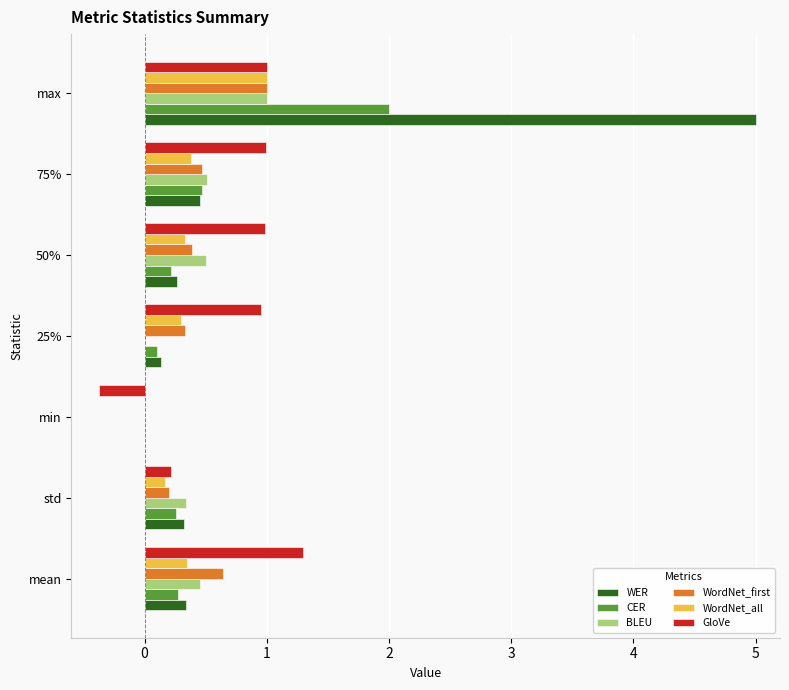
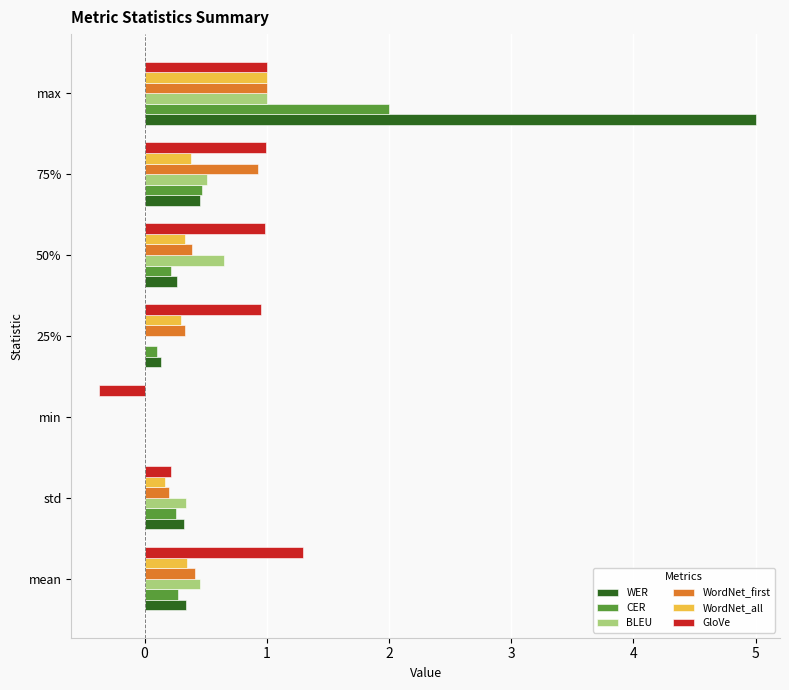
  {
    "WER": {
      "max": 5.00,
      "75%": 0.46,
      "50%": 0.27,
      "25%": 0.13,
      "min": 0.00,
      "std": 0.33,
      "mean": 0.34
    },
    "CER": {
      "max": 2.00,
      "75%": 0.47,
      "50%": 0.21,
      "25%": 0.10,
      "min": 0.00,
      "std": 0.25,
      "mean": 0.28
    },
    "BLEU": {
      "max": 1.00,
      "75%": 0.51,
-     "50%": 0.50,
+     "50%": 0.65,
      "25%": 0.00,
      "min": 0.00,
      "std": 0.34,
      "mean": 0.45
    },
    "WordNet_first": {
      "max": 1.00,
-     "75%": 0.47,
+     "75%": 0.93,
      "50%": 0.39,
      "25%": 0.33,
      "min": 0.00,
      "std": 0.20,
-     "mean": 0.64
+     "mean": 0.41
    },
    "WordNet_all": {
      "max": 1.00,
      "75%": 0.38,
      "50%": 0.33,
      "25%": 0.29,
      "min": 0.00,
      "std": 0.16,
      "mean": 0.35
    },
    "GloVe": {
      "max": 1.00,
      "75%": 1.00,
      "50%": 0.98,
      "25%": 0.95,
      "min": -0.37,
      "std": 0.22,
      "mean": 1.30
    }
  }
